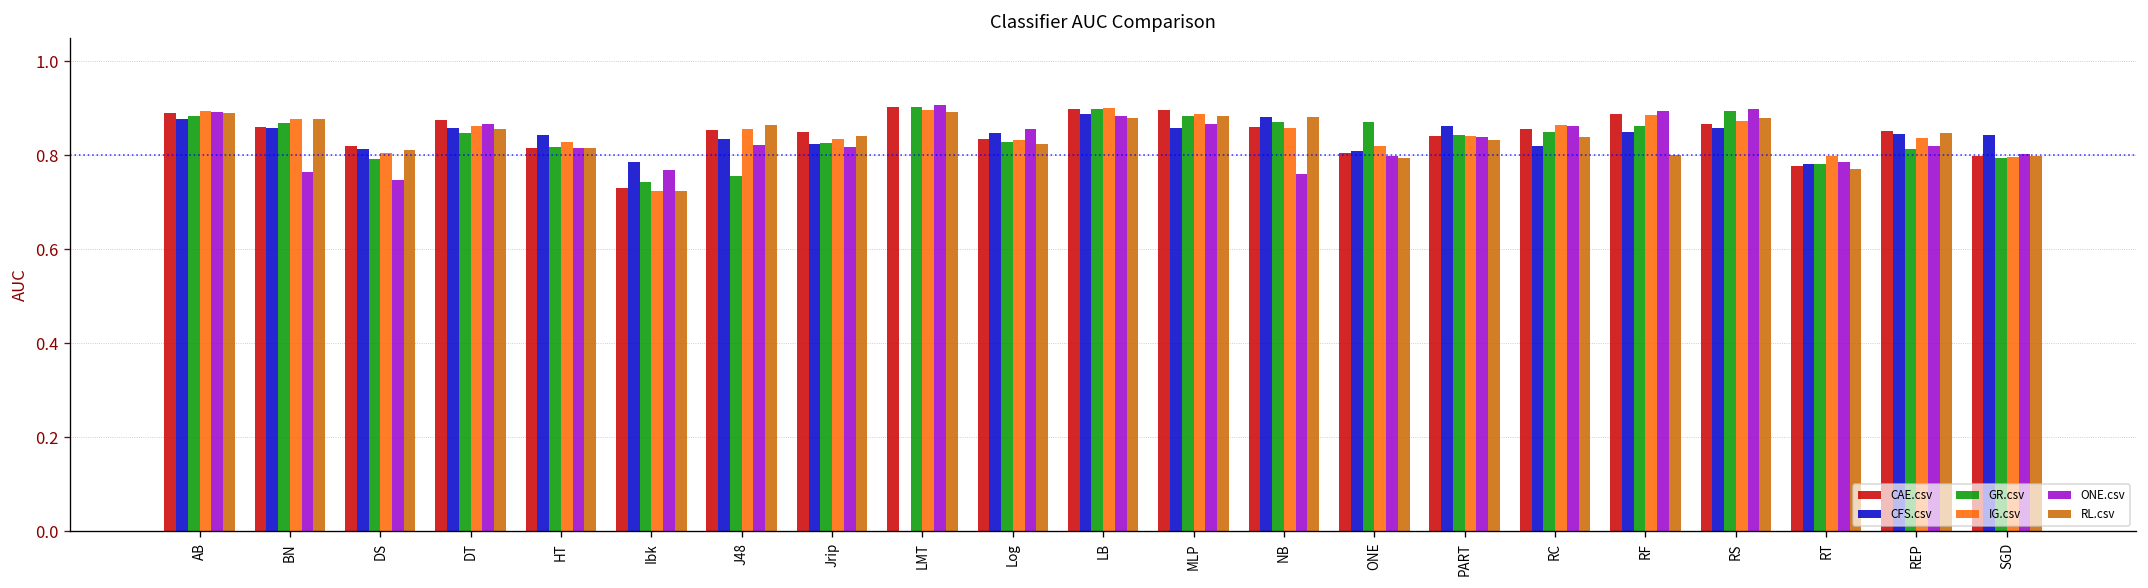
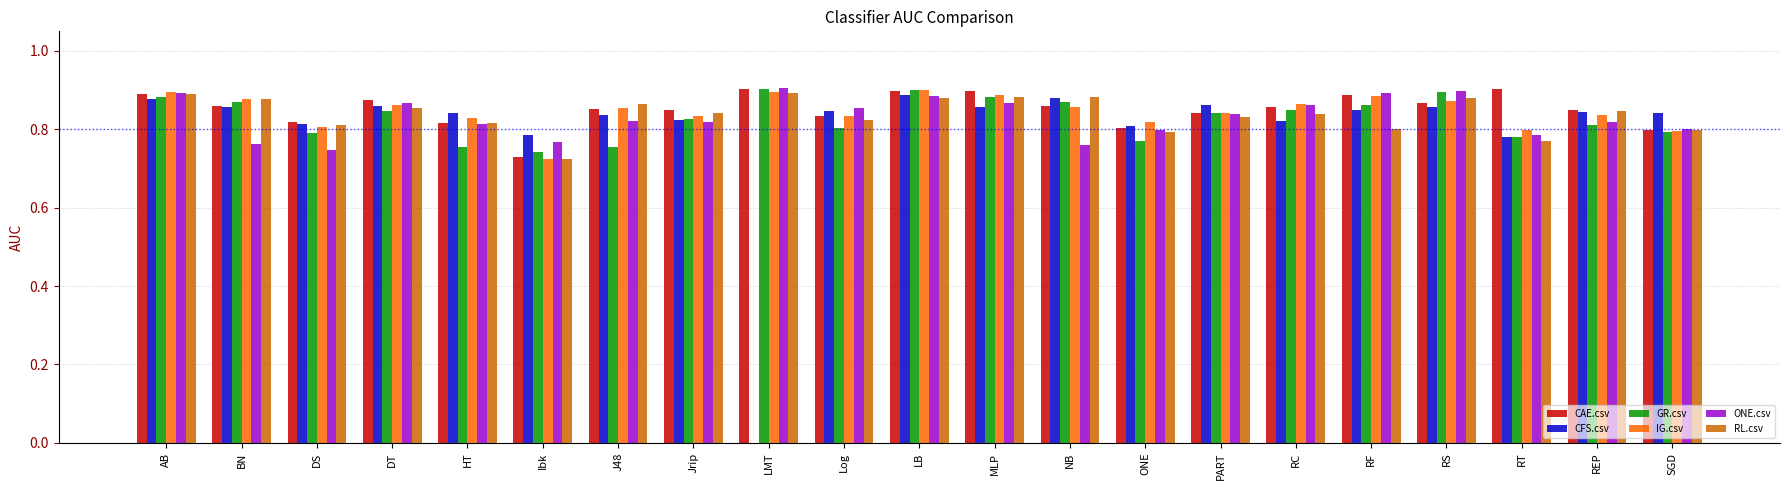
  {
    "CAE.csv": {
      "AB": 0.89,
      "BN": 0.86,
      "DS": 0.82,
      "DT": 0.88,
      "HT": 0.82,
      "Ibk": 0.73,
      "J48": 0.85,
      "Jrip": 0.85,
      "LMT": 0.90,
      "Log": 0.83,
      "LB": 0.90,
      "MLP": 0.90,
      "NB": 0.86,
      "ONE": 0.80,
      "PART": 0.84,
      "RC": 0.86,
      "RF": 0.89,
      "RS": 0.87,
-     "RT": 0.78,
+     "RT": 0.90,
      "REP": 0.85,
      "SGD": 0.80
    },
    "CFS.csv": {
      "AB": 0.88,
      "BN": 0.86,
      "DS": 0.81,
      "DT": 0.86,
      "HT": 0.84,
      "Ibk": 0.79,
      "J48": 0.84,
      "Jrip": 0.82,
      "LMT": 0.00,
      "Log": 0.85,
      "LB": 0.89,
      "MLP": 0.86,
      "NB": 0.88,
      "ONE": 0.81,
      "PART": 0.86,
      "RC": 0.82,
      "RF": 0.85,
      "RS": 0.86,
      "RT": 0.78,
      "REP": 0.84,
      "SGD": 0.84
    },
    "GR.csv": {
      "AB": 0.88,
      "BN": 0.87,
      "DS": 0.79,
      "DT": 0.85,
-     "HT": 0.82,
+     "HT": 0.76,
      "Ibk": 0.74,
      "J48": 0.76,
      "Jrip": 0.83,
      "LMT": 0.90,
-     "Log": 0.83,
+     "Log": 0.80,
      "LB": 0.90,
      "MLP": 0.88,
      "NB": 0.87,
-     "ONE": 0.87,
+     "ONE": 0.77,
      "PART": 0.84,
      "RC": 0.85,
      "RF": 0.86,
      "RS": 0.89,
      "RT": 0.78,
      "REP": 0.81,
      "SGD": 0.79
    },
    "ONE.csv": {
      "AB": 0.89,
      "BN": 0.76,
      "DS": 0.75,
      "DT": 0.87,
      "HT": 0.81,
      "Ibk": 0.77,
      "J48": 0.82,
      "Jrip": 0.82,
      "LMT": 0.91,
      "Log": 0.86,
      "LB": 0.88,
      "MLP": 0.87,
      "NB": 0.76,
      "ONE": 0.80,
      "PART": 0.84,
      "RC": 0.86,
      "RF": 0.89,
      "RS": 0.90,
      "RT": 0.78,
      "REP": 0.82,
      "SGD": 0.80
    }
  }
